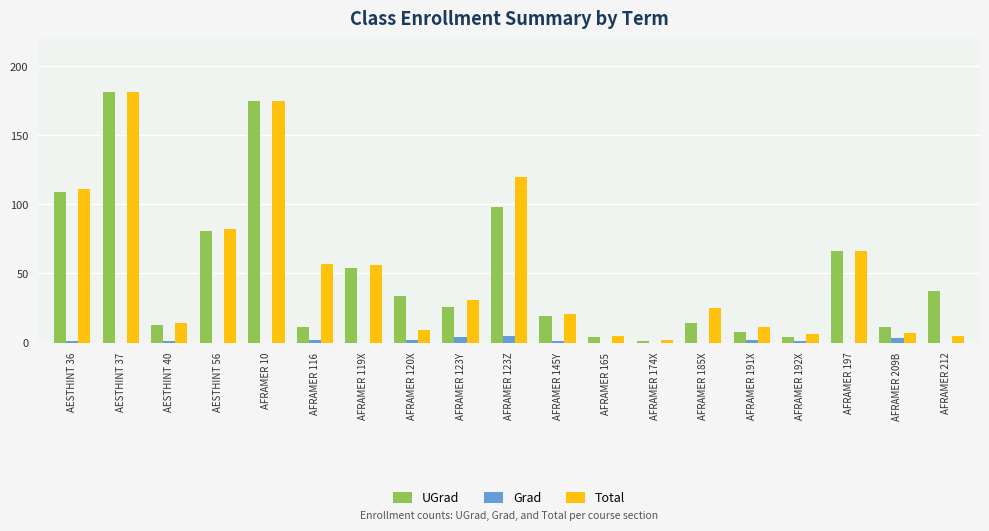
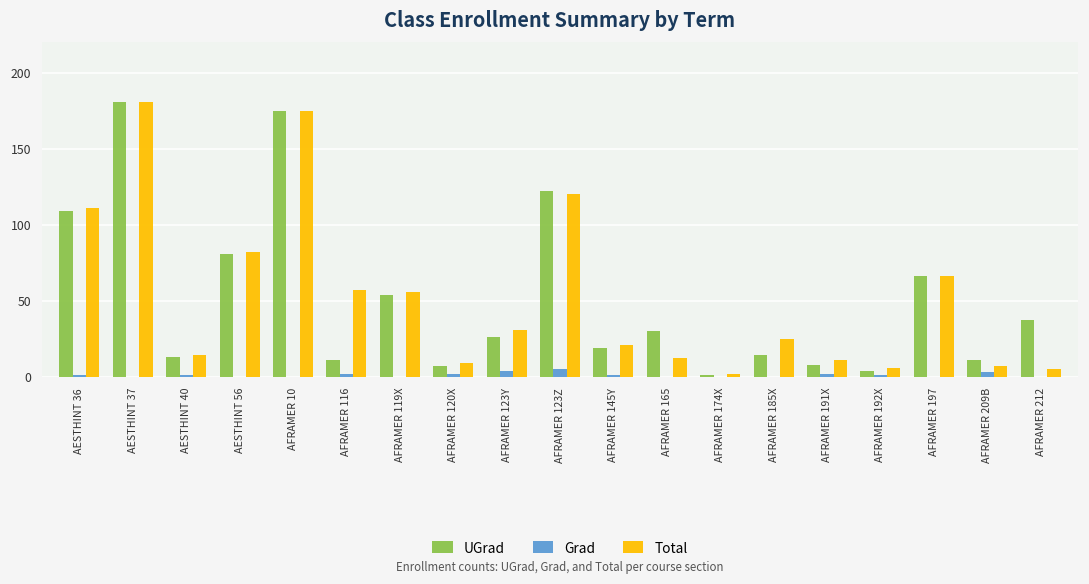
  {
    "UGrad": {
      "AESTHINT 36": 109,
      "AESTHINT 37": 181,
      "AESTHINT 40": 13,
      "AESTHINT 56": 81,
      "AFRAMER 10": 175,
      "AFRAMER 116": 11,
      "AFRAMER 119X": 54,
-     "AFRAMER 120X": 34,
+     "AFRAMER 120X": 7,
      "AFRAMER 123Y": 26,
-     "AFRAMER 123Z": 98,
+     "AFRAMER 123Z": 122,
      "AFRAMER 145Y": 19,
-     "AFRAMER 165": 4,
+     "AFRAMER 165": 30,
      "AFRAMER 185X": 14,
      "AFRAMER 191X": 8,
      "AFRAMER 192X": 4,
      "AFRAMER 197": 66,
      "AFRAMER 209B": 11,
      "AFRAMER 212": 37
    },
    "Grad": {
      "AESTHINT 37": 0,
      "AESTHINT 56": 0,
      "AFRAMER 10": 0,
      "AFRAMER 116": 2,
      "AFRAMER 119X": 0,
      "AFRAMER 120X": 2,
      "AFRAMER 123Y": 4,
      "AFRAMER 123Z": 5,
      "AFRAMER 165": 0,
      "AFRAMER 174X": 0,
      "AFRAMER 185X": 0,
      "AFRAMER 191X": 2,
      "AFRAMER 197": 0,
      "AFRAMER 209B": 3,
      "AFRAMER 212": 0
    },
    "Total": {
      "AESTHINT 36": 111,
      "AESTHINT 37": 181,
      "AESTHINT 40": 14,
      "AESTHINT 56": 82,
      "AFRAMER 10": 175,
      "AFRAMER 116": 57,
      "AFRAMER 119X": 56,
      "AFRAMER 120X": 9,
      "AFRAMER 123Y": 31,
      "AFRAMER 123Z": 120,
      "AFRAMER 145Y": 21,
-     "AFRAMER 165": 5,
+     "AFRAMER 165": 12,
      "AFRAMER 174X": 2,
      "AFRAMER 185X": 25,
      "AFRAMER 191X": 11,
      "AFRAMER 192X": 6,
      "AFRAMER 197": 66,
      "AFRAMER 209B": 7,
      "AFRAMER 212": 5
    }
  }
